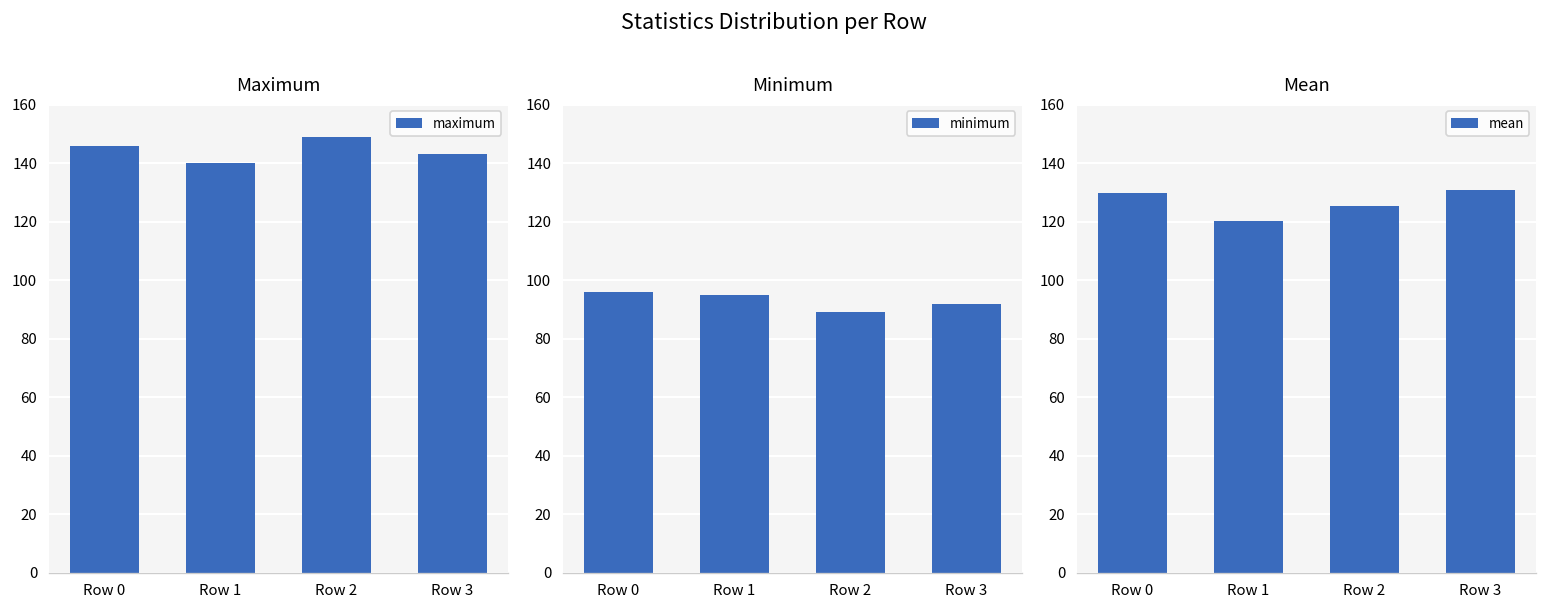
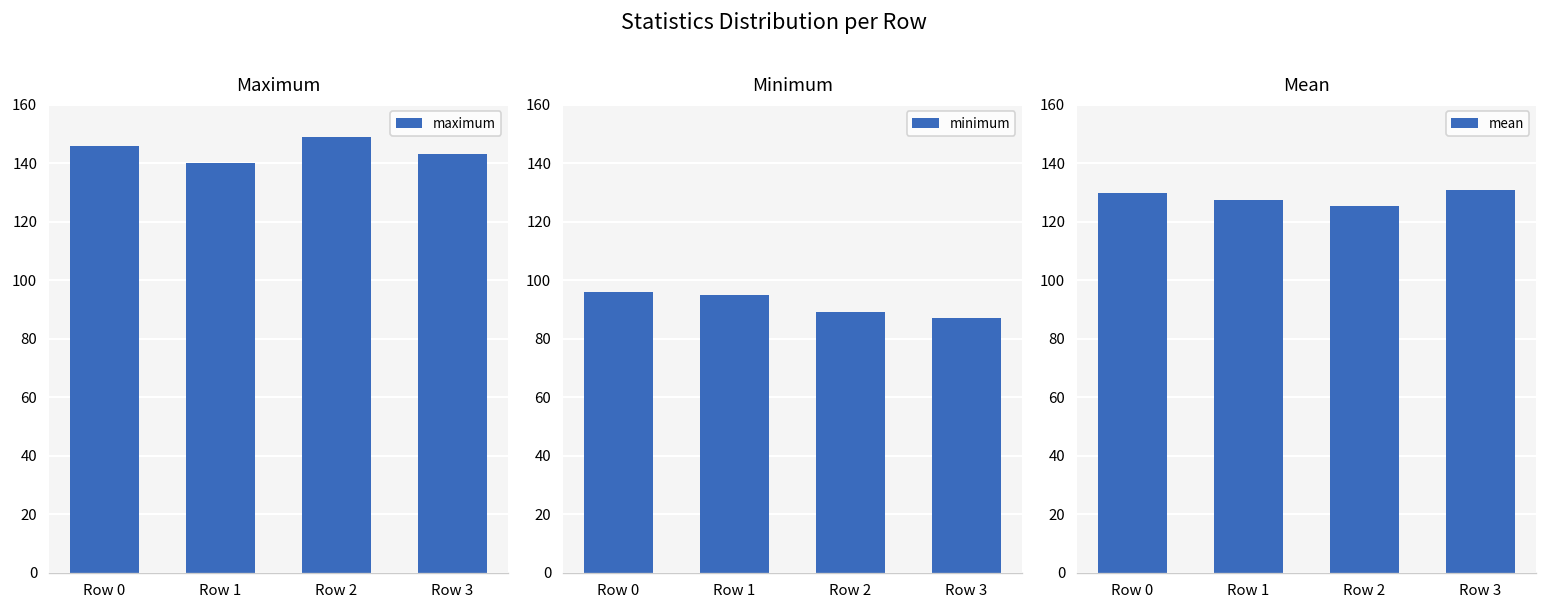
  {
    "Maximum": {
      "Row 0": 146,
      "Row 1": 140,
      "Row 2": 149,
      "Row 3": 143
    },
    "Minimum": {
      "Row 0": 96,
      "Row 1": 95,
      "Row 2": 89,
-     "Row 3": 92
+     "Row 3": 87
    },
    "Mean": {
      "Row 0": 130,
-     "Row 1": 120,
+     "Row 1": 128,
      "Row 2": 125,
      "Row 3": 131
    }
  }
